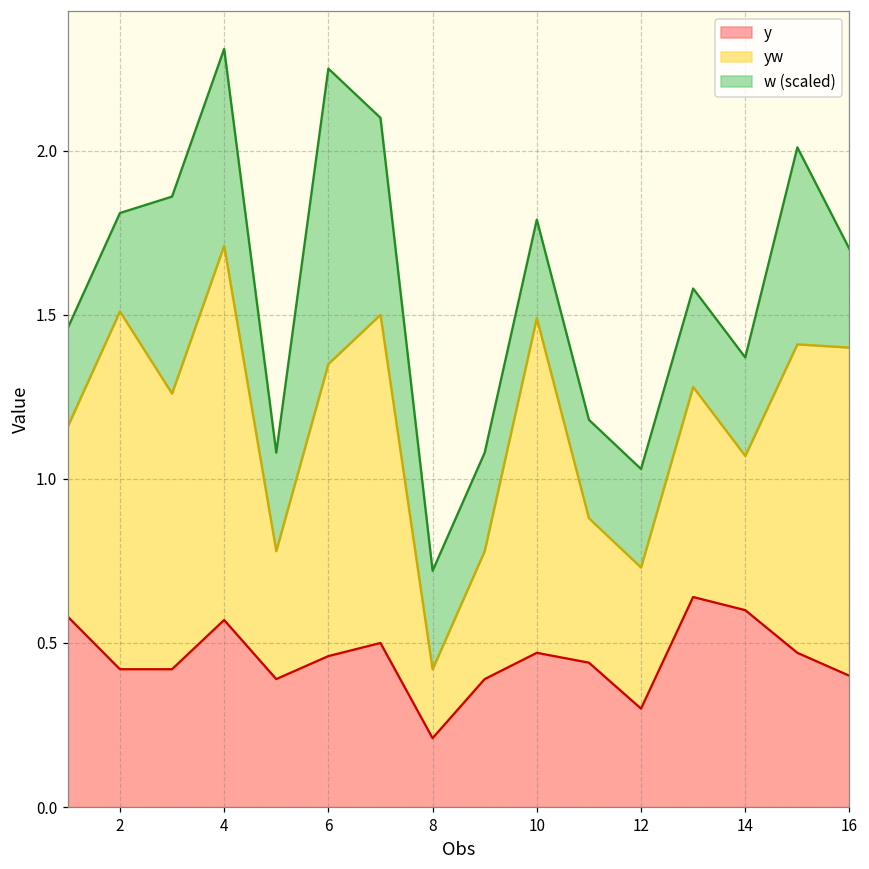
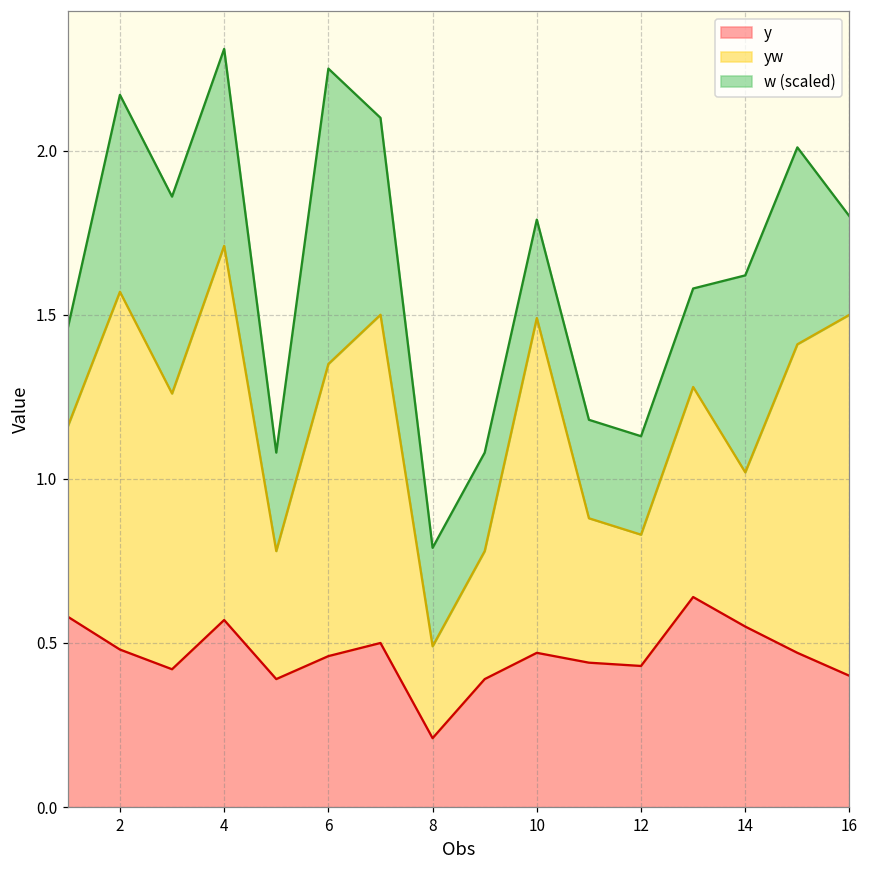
  {
    "y": {
-     "2": 0.42,
+     "2": 0.48,
      "4": 0.57,
      "6": 0.46,
      "8": 0.21,
      "10": 0.47,
-     "12": 0.30,
-     "14": 0.60,
+     "12": 0.43,
+     "14": 0.55,
      "16": 0.40
    },
    "yw": {
      "2": 1.09,
      "4": 1.14,
      "6": 0.89,
-     "8": 0.21,
+     "8": 0.28,
      "10": 1.02,
-     "12": 0.43,
+     "12": 0.40,
      "14": 0.47,
-     "16": 1.0
+     "16": 1.1
    },
    "w (scaled)": {
-     "2": 0.30,
+     "2": 0.60,
      "4": 0.60,
      "6": 0.90,
      "8": 0.30,
      "10": 0.30,
      "12": 0.30,
-     "14": 0.30,
+     "14": 0.60,
      "16": 0.30
    }
  }
